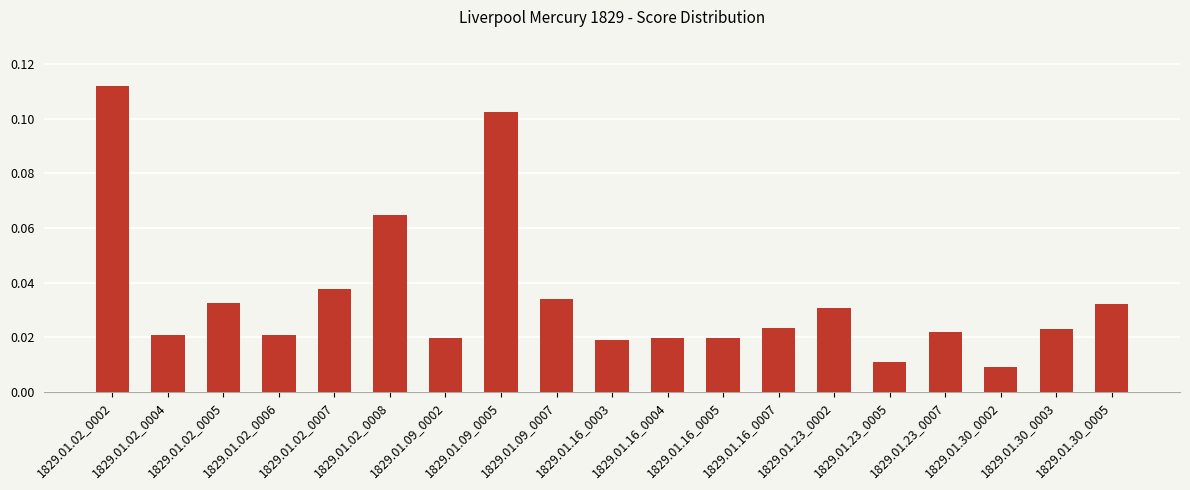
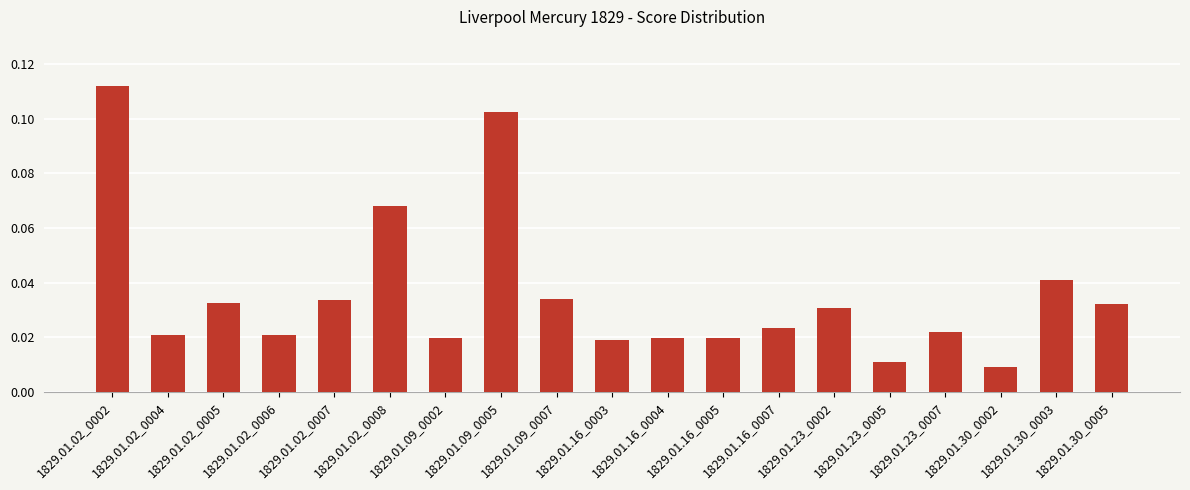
  {
    "1829.01.02_0002": 0.112,
    "1829.01.02_0004": 0.021,
    "1829.01.02_0005": 0.033,
    "1829.01.02_0006": 0.021,
-   "1829.01.02_0007": 0.038,
-   "1829.01.02_0008": 0.065,
+   "1829.01.02_0007": 0.034,
+   "1829.01.02_0008": 0.068,
    "1829.01.09_0002": 0.020,
    "1829.01.09_0005": 0.102,
    "1829.01.09_0007": 0.034,
    "1829.01.16_0003": 0.019,
    "1829.01.16_0004": 0.020,
    "1829.01.16_0005": 0.020,
    "1829.01.16_0007": 0.023,
    "1829.01.23_0002": 0.031,
    "1829.01.23_0005": 0.011,
    "1829.01.23_0007": 0.022,
    "1829.01.30_0002": 0.009,
-   "1829.01.30_0003": 0.023,
+   "1829.01.30_0003": 0.041,
    "1829.01.30_0005": 0.032
  }
